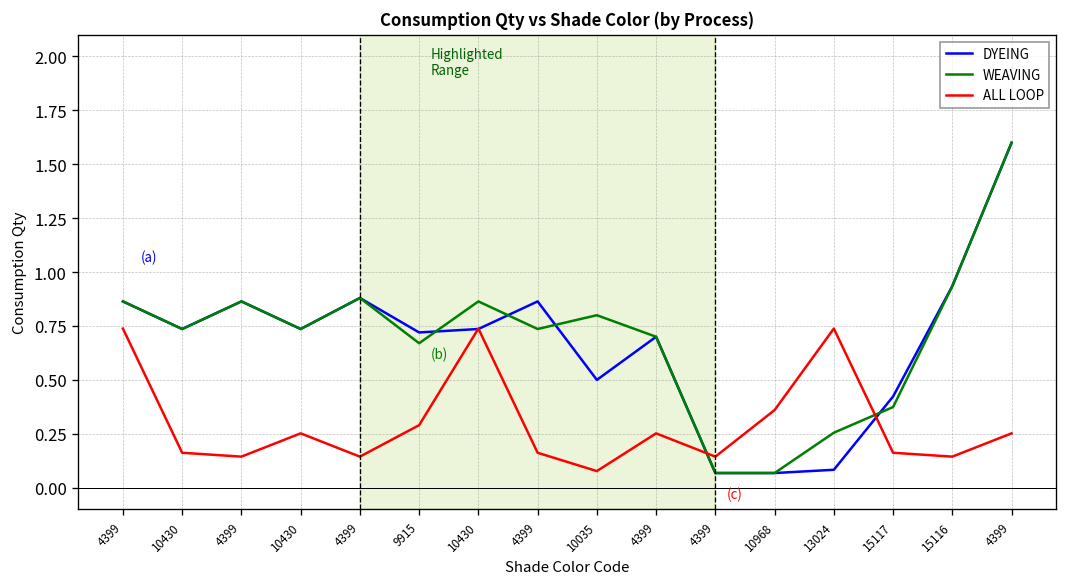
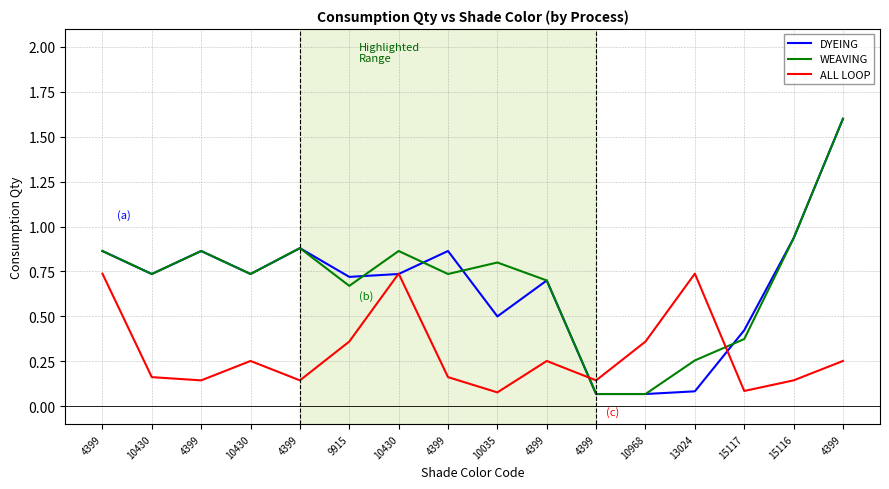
  {
    "DYEING": {
      "9915": 0.72,
      "10035": 0.50,
      "13024": 0.08,
      "15117": 0.42
    },
    "WEAVING": {
      "9915": 0.67,
      "10035": 0.80,
      "13024": 0.26,
      "15117": 0.37
    },
    "ALL LOOP": {
-     "9915": 0.29,
+     "9915": 0.36,
      "10035": 0.08,
      "10968": 0.36,
      "13024": 0.74,
-     "15117": 0.16,
+     "15117": 0.09,
      "15116": 0.14
    }
  }
